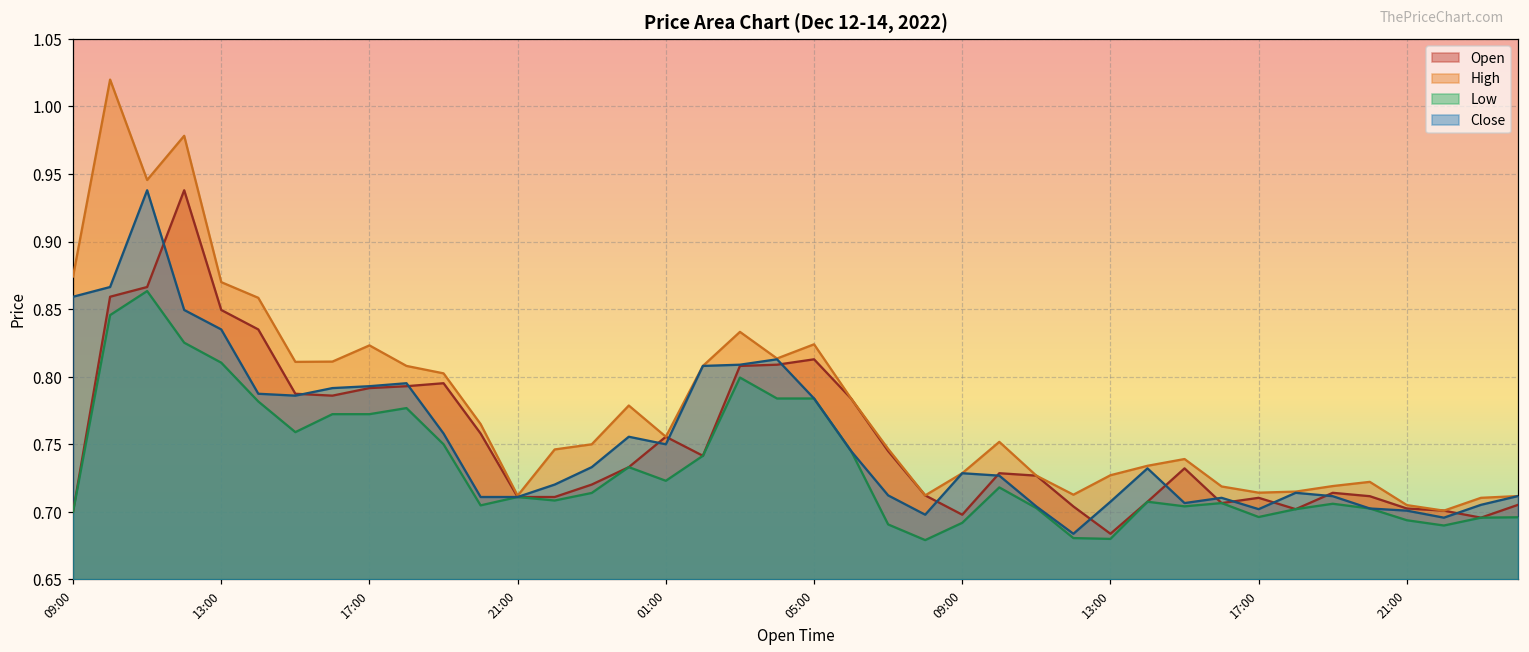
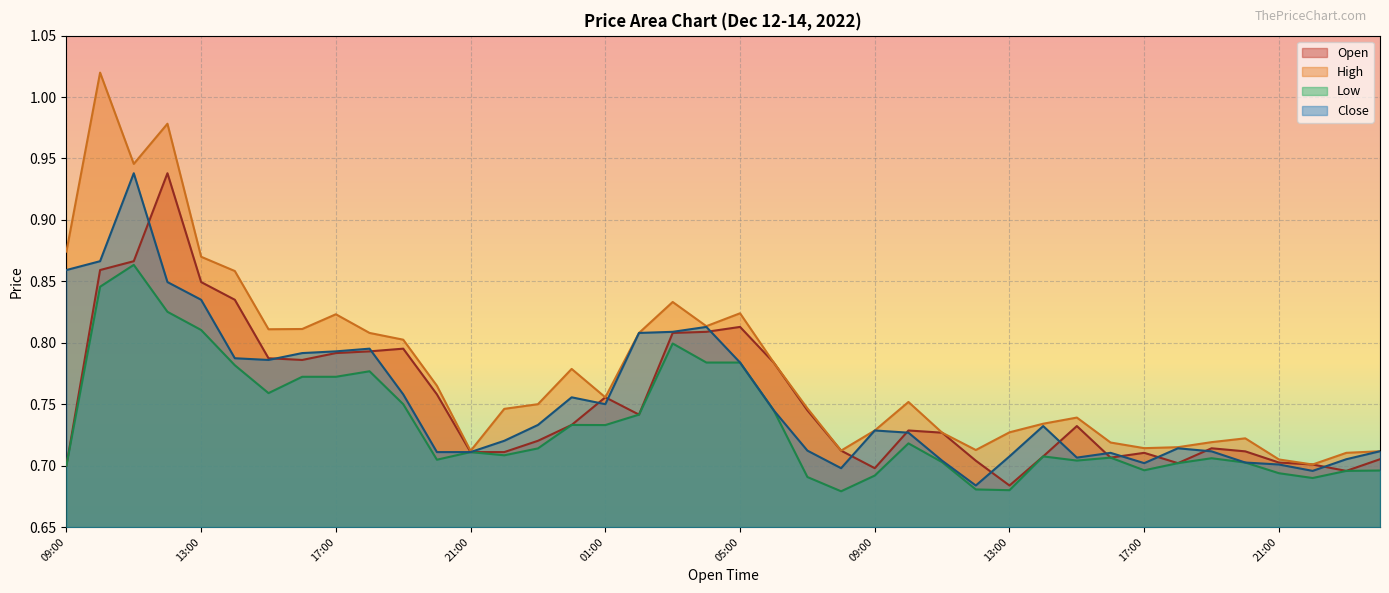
  {
    "Low": {
-     "01:00": 0.723
+     "01:00": 0.733
    },
    "Close": {
      "01:00": 0.750
    }
  }
